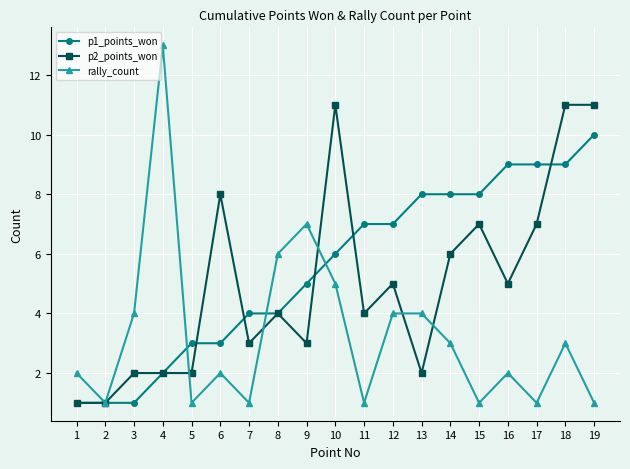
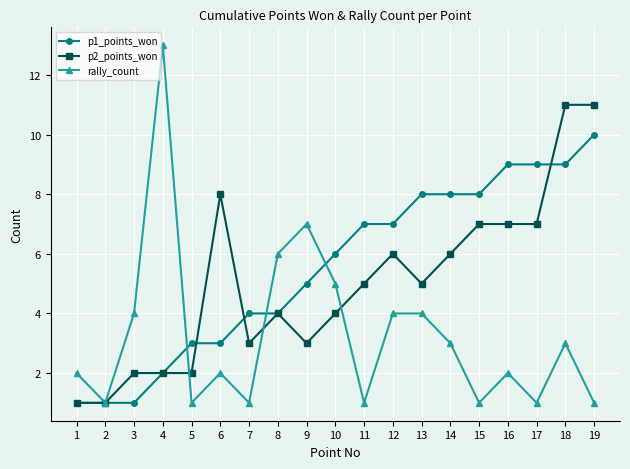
  {
    "p2_points_won": {
      "3": 2,
      "5": 2,
      "6": 8,
      "7": 3,
      "9": 3,
-     "10": 11,
-     "11": 4,
-     "12": 5,
-     "13": 2,
+     "10": 4,
+     "11": 5,
+     "12": 6,
+     "13": 5,
      "14": 6,
      "15": 7,
-     "16": 5,
+     "16": 7,
      "17": 7,
      "18": 11,
      "19": 11
    }
  }
